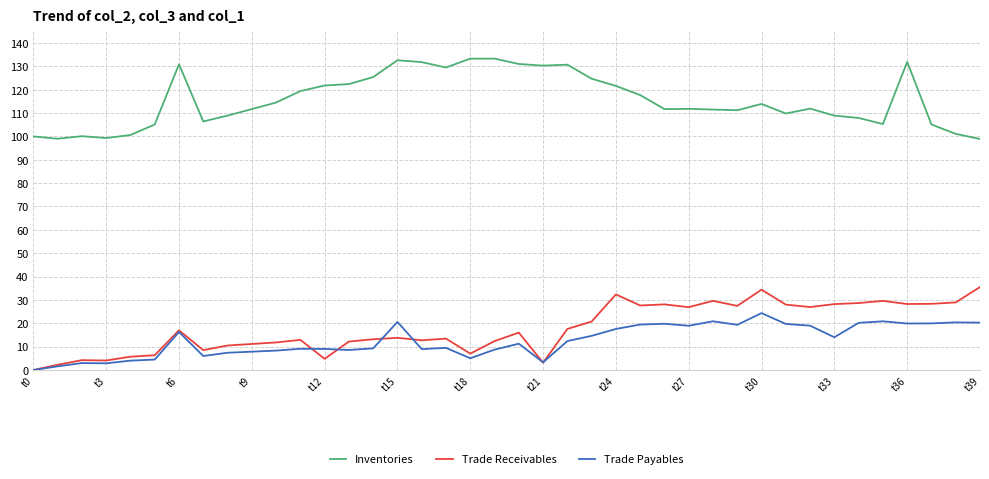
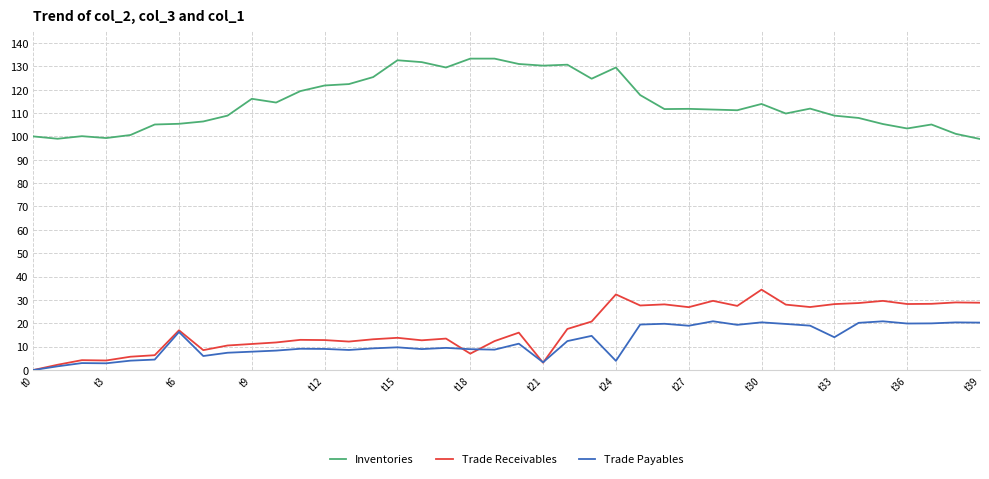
  {
    "Inventories": {
      "t0": 100,
      "t3": 99,
-     "t6": 131,
-     "t9": 112,
+     "t6": 105,
+     "t9": 116,
      "t12": 122,
      "t15": 133,
      "t18": 133,
      "t21": 130,
-     "t24": 122,
+     "t24": 130,
      "t27": 112,
      "t30": 114,
      "t33": 109,
-     "t36": 132,
+     "t36": 103,
      "t39": 99
    },
    "Trade Receivables": {
      "t3": 4,
      "t9": 11,
-     "t12": 5,
+     "t12": 13,
      "t15": 14,
      "t18": 7,
      "t24": 32,
      "t27": 27,
      "t30": 34,
      "t33": 28,
      "t36": 28,
-     "t39": 36
+     "t39": 29
    },
    "Trade Payables": {
      "t3": 3,
      "t9": 8,
      "t12": 9,
-     "t15": 21,
-     "t18": 5,
-     "t24": 18,
+     "t15": 10,
+     "t18": 9,
+     "t24": 4,
      "t27": 19,
-     "t30": 24,
+     "t30": 20,
      "t33": 14,
      "t36": 20,
      "t39": 20
    }
  }
